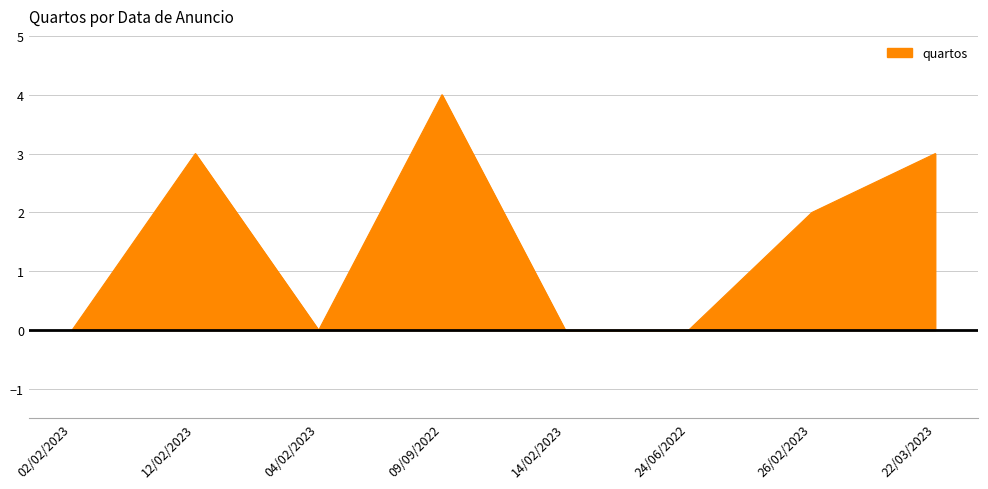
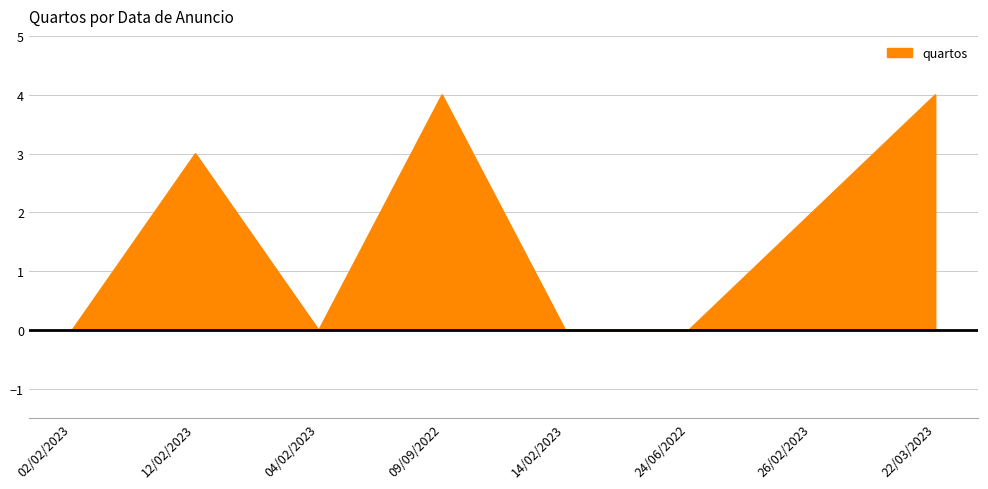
  {
    "02/02/2023": 0,
    "12/02/2023": 3,
    "04/02/2023": 0,
    "09/09/2022": 4,
    "14/02/2023": 0,
    "24/06/2022": 0,
    "26/02/2023": 2,
-   "22/03/2023": 3
+   "22/03/2023": 4
  }
